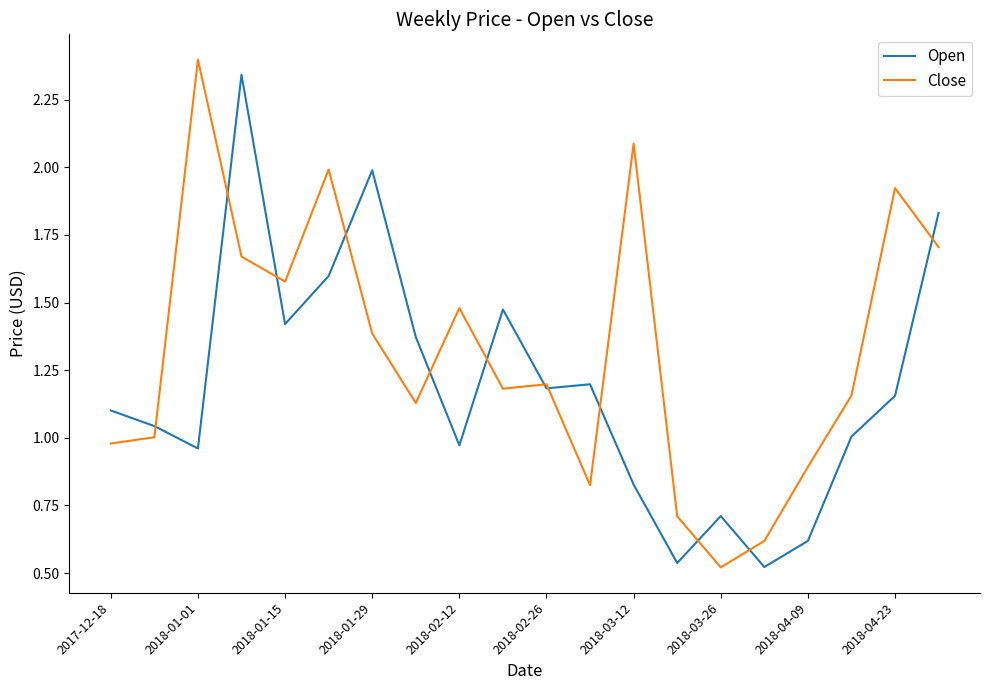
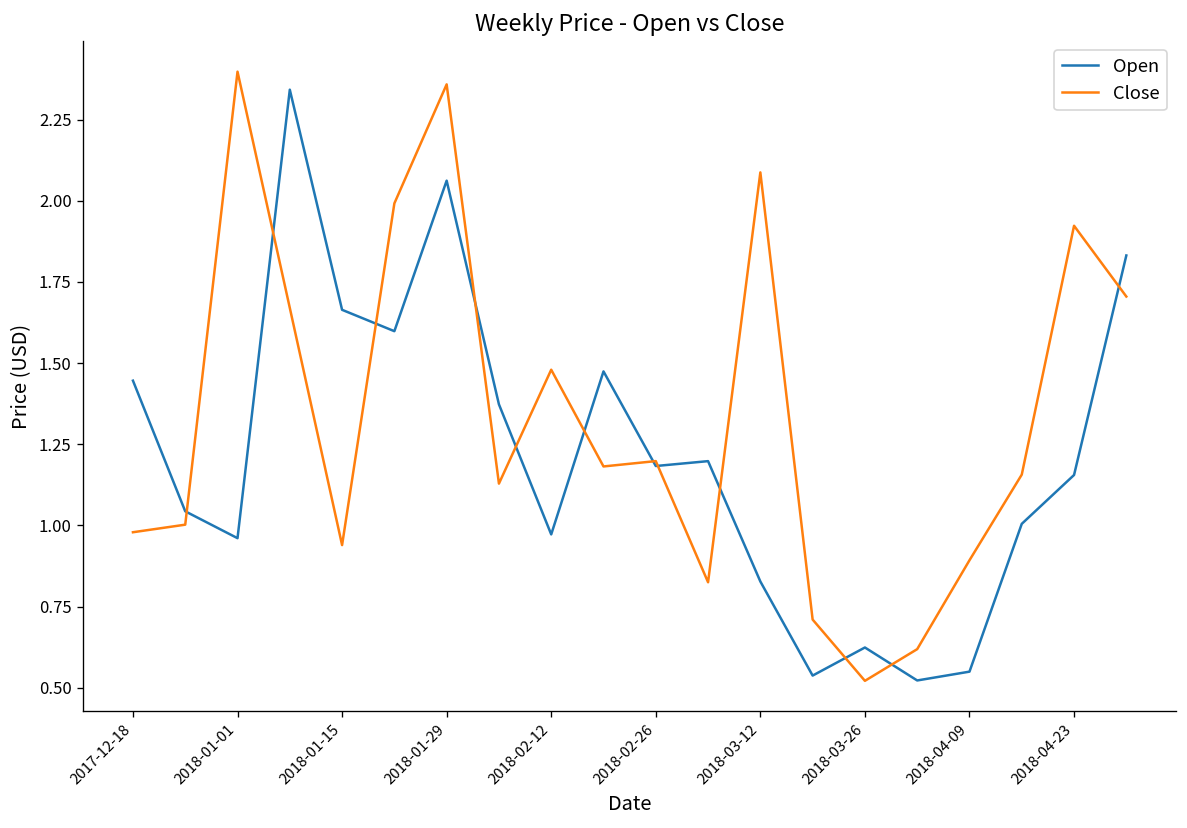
  {
    "Open": {
-     "2017-12-18": 1.10,
+     "2017-12-18": 1.45,
      "2018-01-01": 0.96,
-     "2018-01-15": 1.42,
-     "2018-01-29": 1.99,
+     "2018-01-15": 1.66,
+     "2018-01-29": 2.06,
      "2018-02-12": 0.97,
      "2018-02-26": 1.18,
      "2018-03-12": 0.83,
-     "2018-03-26": 0.71,
-     "2018-04-09": 0.62,
+     "2018-03-26": 0.62,
+     "2018-04-09": 0.55,
      "2018-04-23": 1.16
    },
    "Close": {
      "2017-12-18": 0.98,
      "2018-01-01": 2.40,
-     "2018-01-15": 1.58,
-     "2018-01-29": 1.39,
+     "2018-01-15": 0.94,
+     "2018-01-29": 2.36,
      "2018-02-12": 1.48,
      "2018-02-26": 1.20,
      "2018-03-12": 2.09,
      "2018-03-26": 0.52,
      "2018-04-09": 0.89,
      "2018-04-23": 1.92
    }
  }
